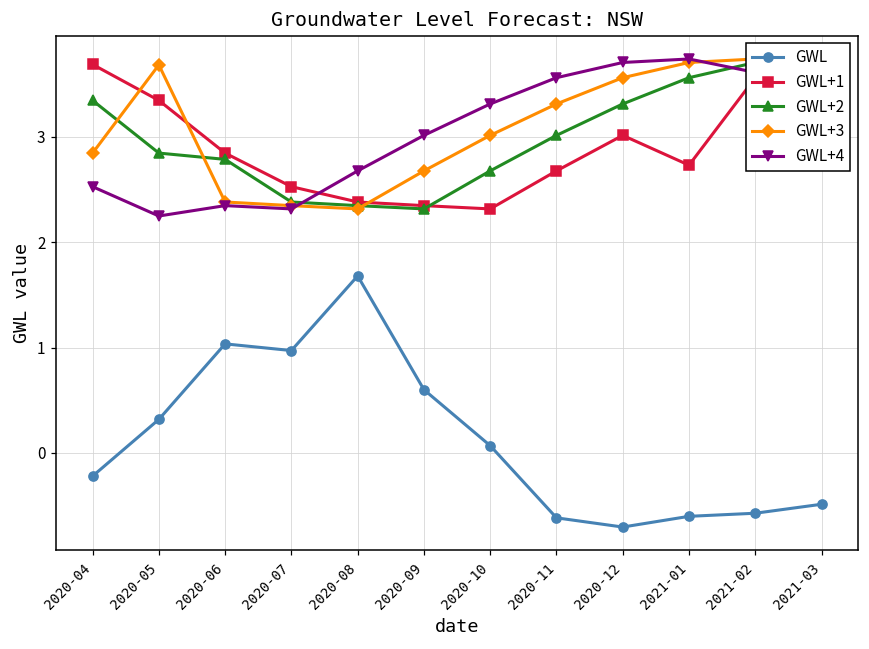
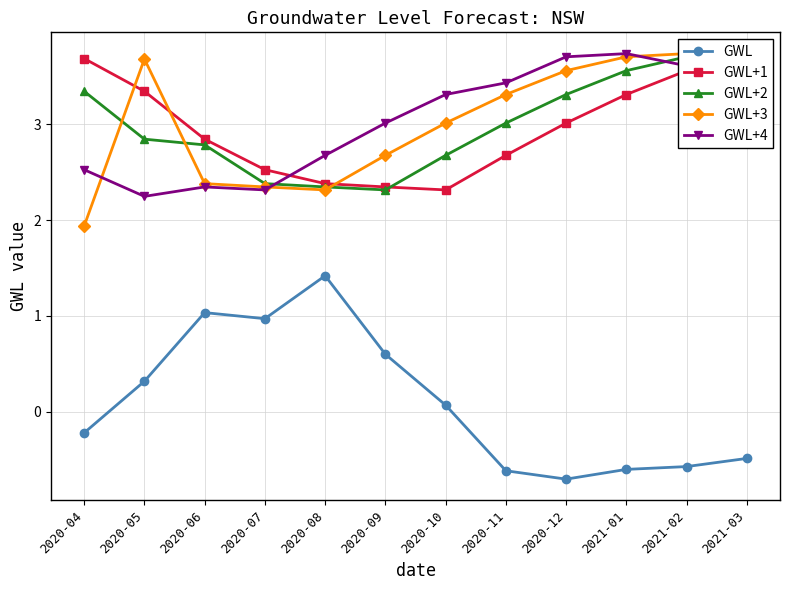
  {
    "GWL": {
      "2020-04": -0.2,
      "2020-05": 0.3,
      "2020-06": 1.0,
      "2020-07": 1.0,
-     "2020-08": 1.7,
+     "2020-08": 1.4,
      "2020-09": 0.6,
      "2020-10": 0.1,
      "2020-11": -0.6,
      "2020-12": -0.7,
      "2021-01": -0.6,
      "2021-02": -0.6,
      "2021-03": -0.5
    },
    "GWL+1": {
      "2020-04": 3.7,
      "2020-05": 3.3,
      "2020-06": 2.8,
      "2020-07": 2.5,
      "2020-08": 2.4,
      "2020-09": 2.3,
      "2020-10": 2.3,
      "2020-11": 2.7,
      "2020-12": 3.0,
-     "2021-01": 2.7
+     "2021-01": 3.3
    },
    "GWL+2": {
      "2020-04": 3.3,
      "2020-05": 2.8,
      "2020-06": 2.8,
      "2020-07": 2.4,
      "2020-08": 2.3,
      "2020-09": 2.3,
      "2020-10": 2.7,
      "2020-11": 3.0,
      "2020-12": 3.3,
      "2021-01": 3.6
    },
    "GWL+3": {
-     "2020-04": 2.8,
+     "2020-04": 1.9,
      "2020-05": 3.7,
      "2020-06": 2.4,
      "2020-07": 2.3,
      "2020-08": 2.3,
      "2020-09": 2.7,
      "2020-10": 3.0,
      "2020-11": 3.3,
      "2020-12": 3.6,
      "2021-01": 3.7
    },
    "GWL+4": {
      "2020-04": 2.5,
      "2020-05": 2.2,
      "2020-06": 2.3,
      "2020-07": 2.3,
      "2020-08": 2.7,
      "2020-09": 3.0,
      "2020-10": 3.3,
-     "2020-11": 3.6,
+     "2020-11": 3.4,
      "2020-12": 3.7,
      "2021-01": 3.7
    }
  }
